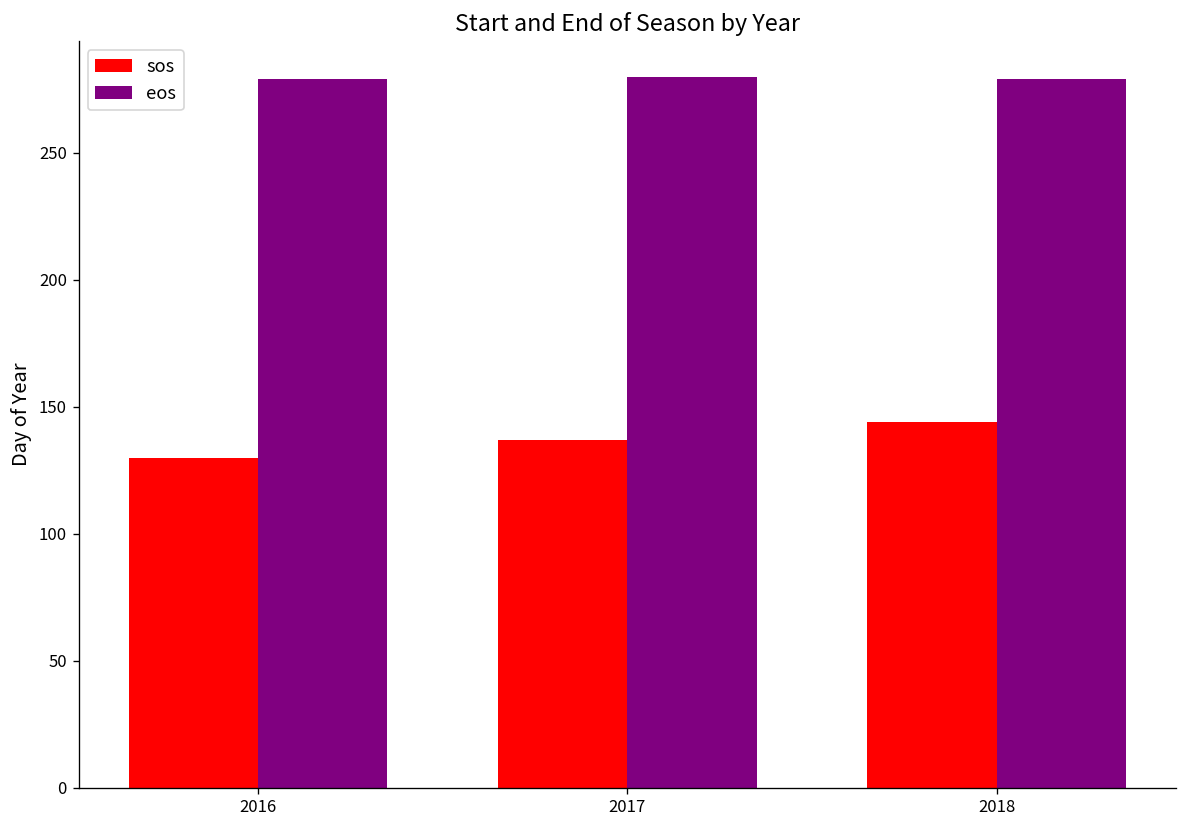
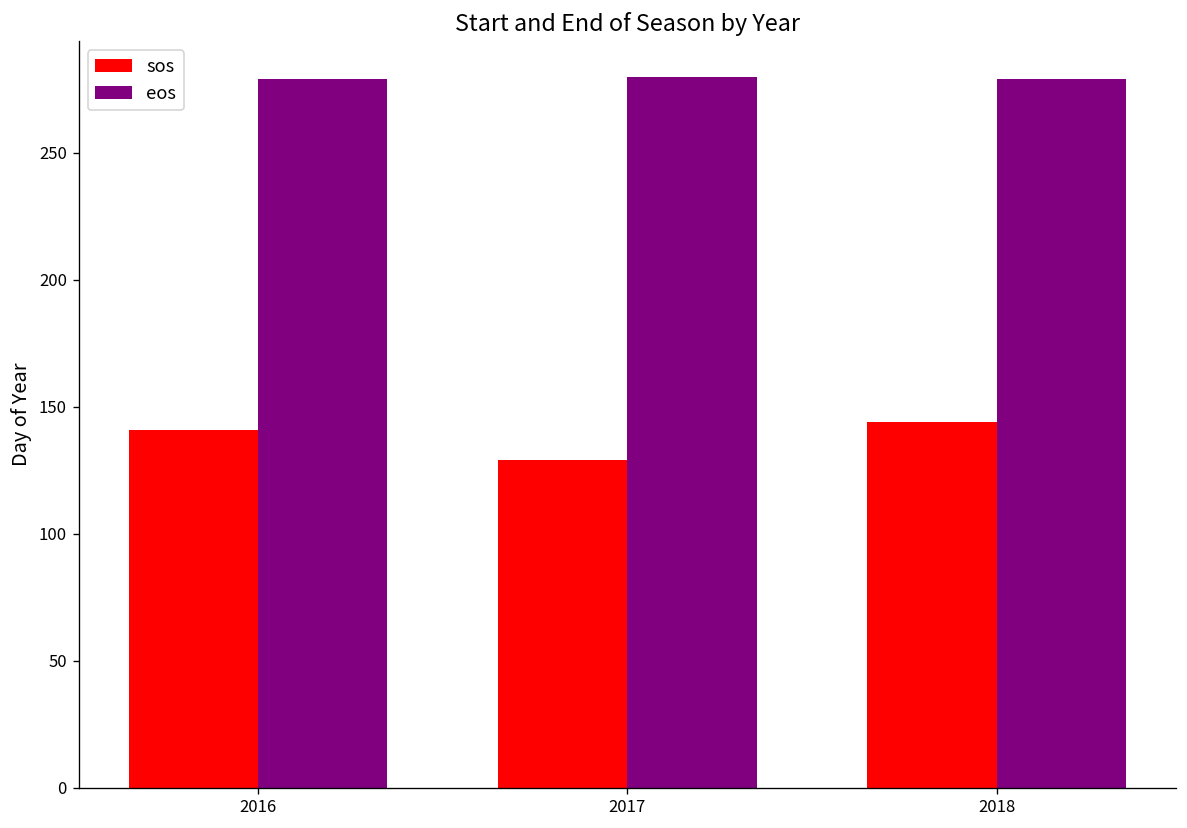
  {
    "sos": {
-     "2016": 130,
-     "2017": 137,
+     "2016": 141,
+     "2017": 129,
      "2018": 144
    },
    "eos": {
      "2016": 279,
      "2017": 280,
      "2018": 279
    }
  }
